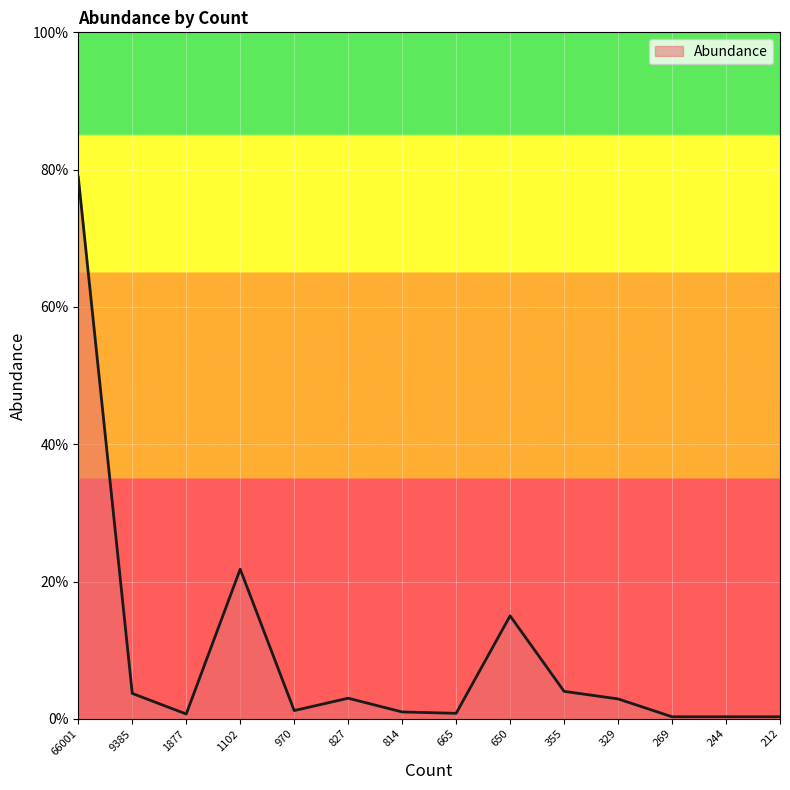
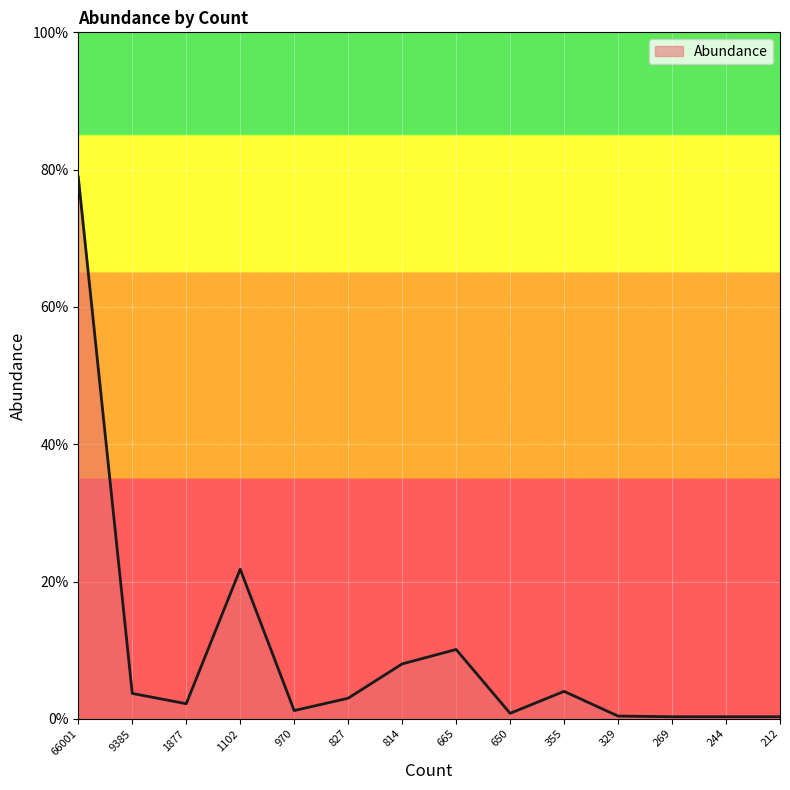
  {
    "66001": "79%",
    "9385": "4%",
-   "1877": "1%",
+   "1877": "2%",
    "1102": "22%",
    "970": "1%",
    "827": "3%",
-   "814": "1%",
-   "665": "1%",
-   "650": "15%",
+   "814": "8%",
+   "665": "10%",
+   "650": "1%",
    "355": "4%",
-   "329": "3%",
+   "329": "0%",
    "269": "0%",
    "244": "0%",
    "212": "0%"
  }
